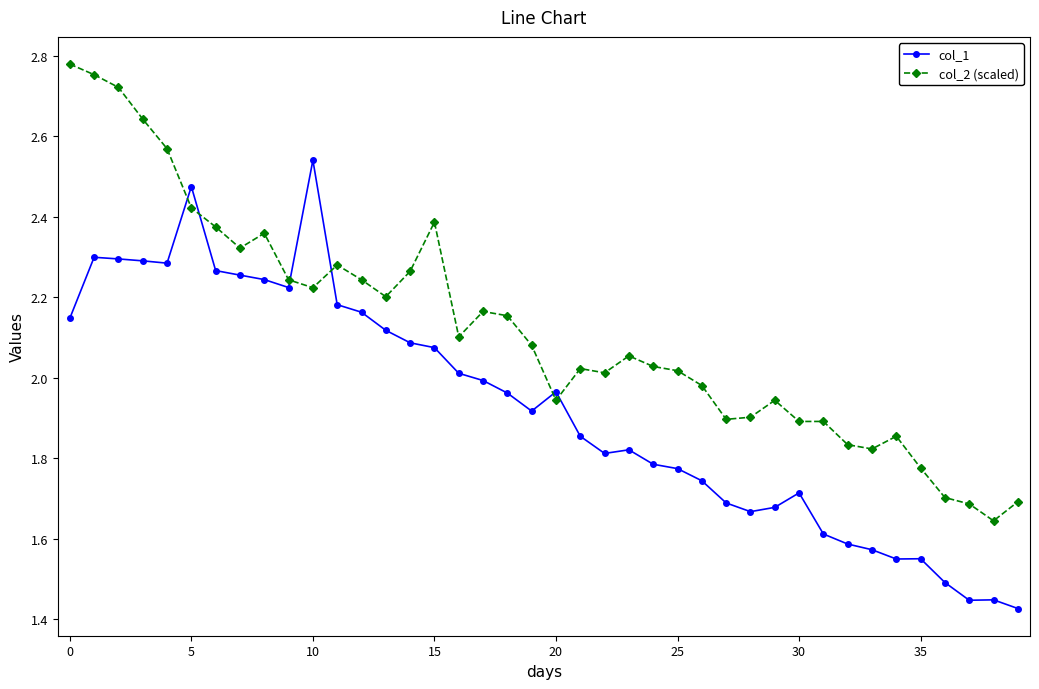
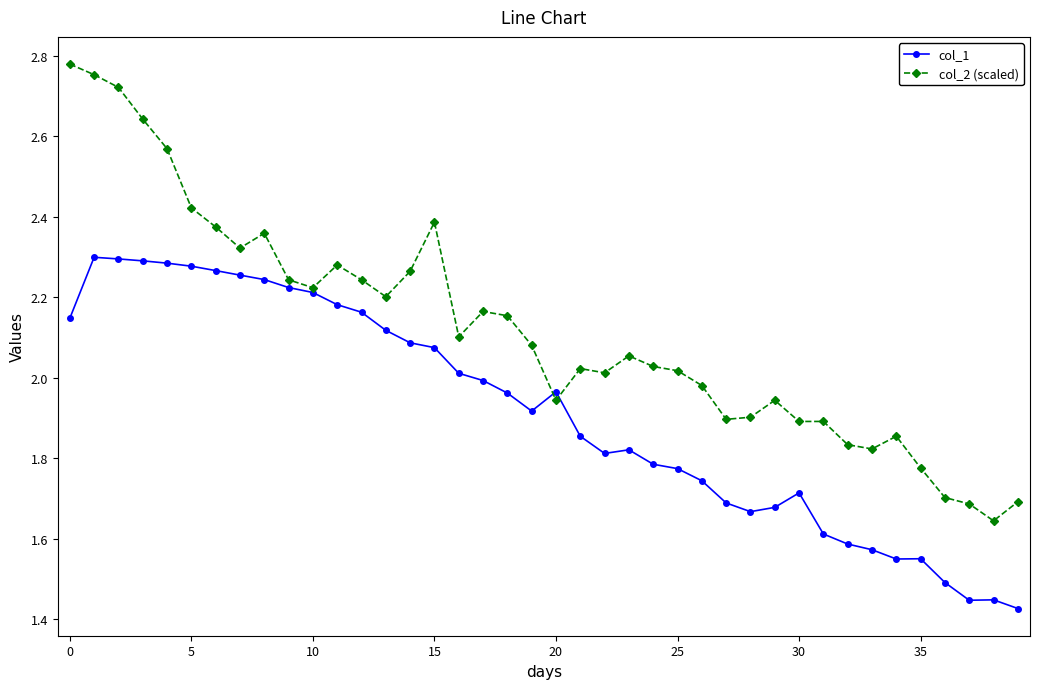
  {
    "col_1": {
      "0": 2.15,
-     "5": 2.48,
-     "10": 2.54,
+     "5": 2.28,
+     "10": 2.21,
      "15": 2.08,
      "20": 1.97,
      "25": 1.77,
      "30": 1.71,
      "35": 1.55
    },
    "col_2 (scaled)": {
      "0": 2.78,
      "5": 2.42,
      "10": 2.22,
      "15": 2.39,
      "20": 1.94,
      "25": 2.02,
      "30": 1.89,
      "35": 1.78
    }
  }
